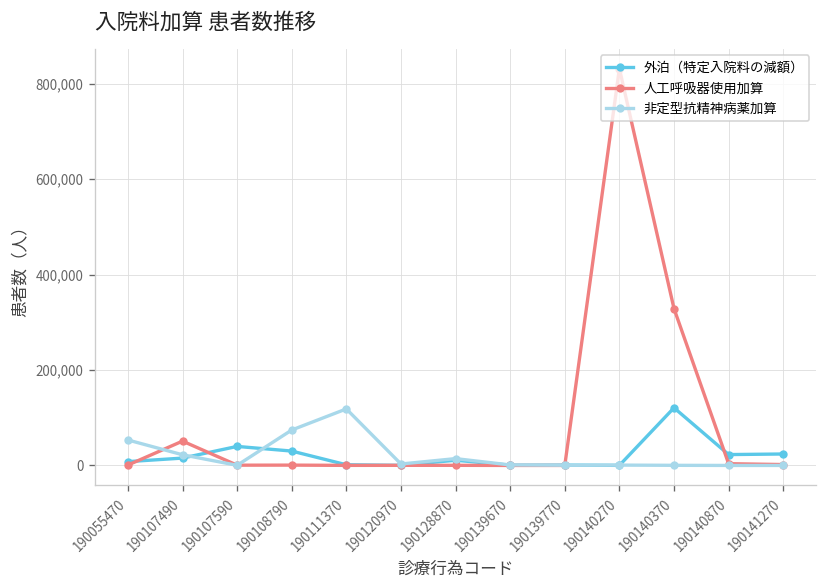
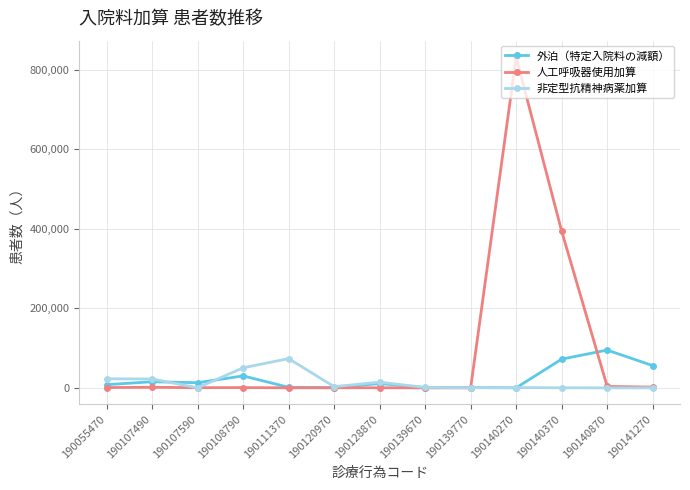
  {
    "外泊（特定入院料の減額）": {
      "190055470": "10,000",
      "190107490": "20,000",
-     "190107590": "40,000",
+     "190107590": "10,000",
      "190108790": "30,000",
-     "190140370": "120,000",
-     "190140870": "20,000",
-     "190141270": "20,000"
+     "190140370": "70,000",
+     "190140870": "100,000",
+     "190141270": "60,000"
    },
    "人工呼吸器使用加算": {
      "190055470": "0",
-     "190107490": "50,000",
+     "190107490": "0",
      "190108790": "0",
      "190128870": "0",
-     "190140370": "330,000"
+     "190140370": "390,000"
    },
    "非定型抗精神病薬加算": {
-     "190055470": "50,000",
+     "190055470": "20,000",
      "190107490": "20,000",
-     "190108790": "70,000",
-     "190111370": "120,000",
+     "190108790": "50,000",
+     "190111370": "70,000",
      "190140370": "0"
    }
  }
